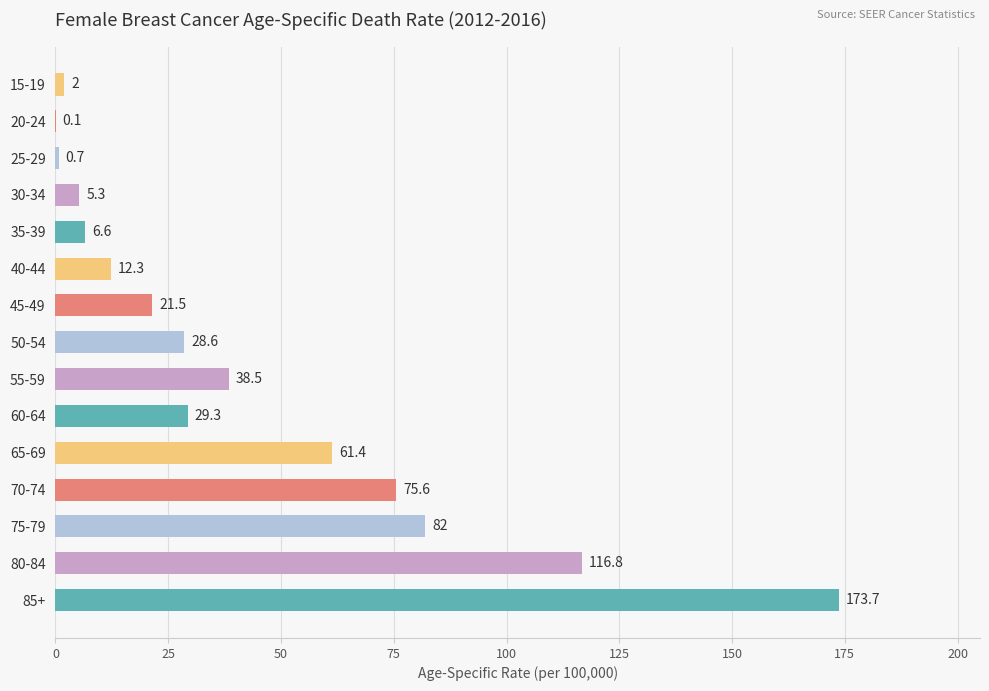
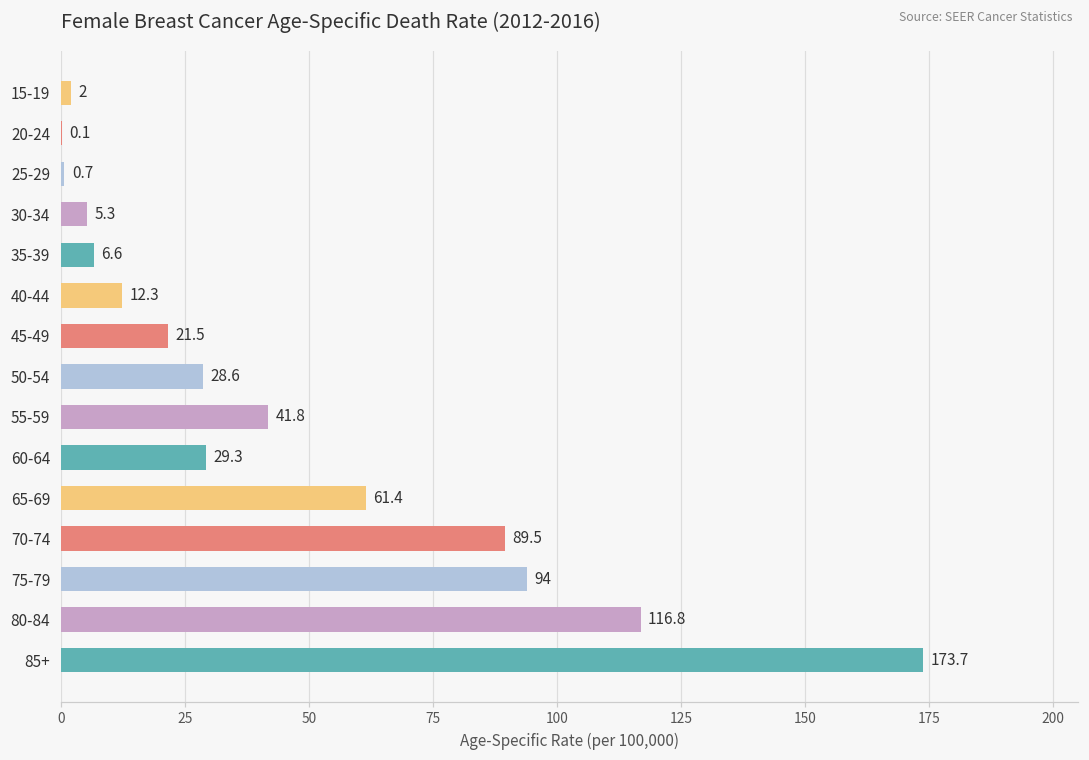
  {
    "15-19": 2,
    "20-24": 0.1,
    "25-29": 0.7,
    "30-34": 5.3,
    "35-39": 6.6,
    "40-44": 12.3,
    "45-49": 21.5,
    "50-54": 28.6,
-   "55-59": 38.5,
+   "55-59": 41.8,
    "60-64": 29.3,
    "65-69": 61.4,
-   "70-74": 75.6,
-   "75-79": 82,
+   "70-74": 89.5,
+   "75-79": 94,
    "80-84": 116.8,
    "85+": 173.7
  }
